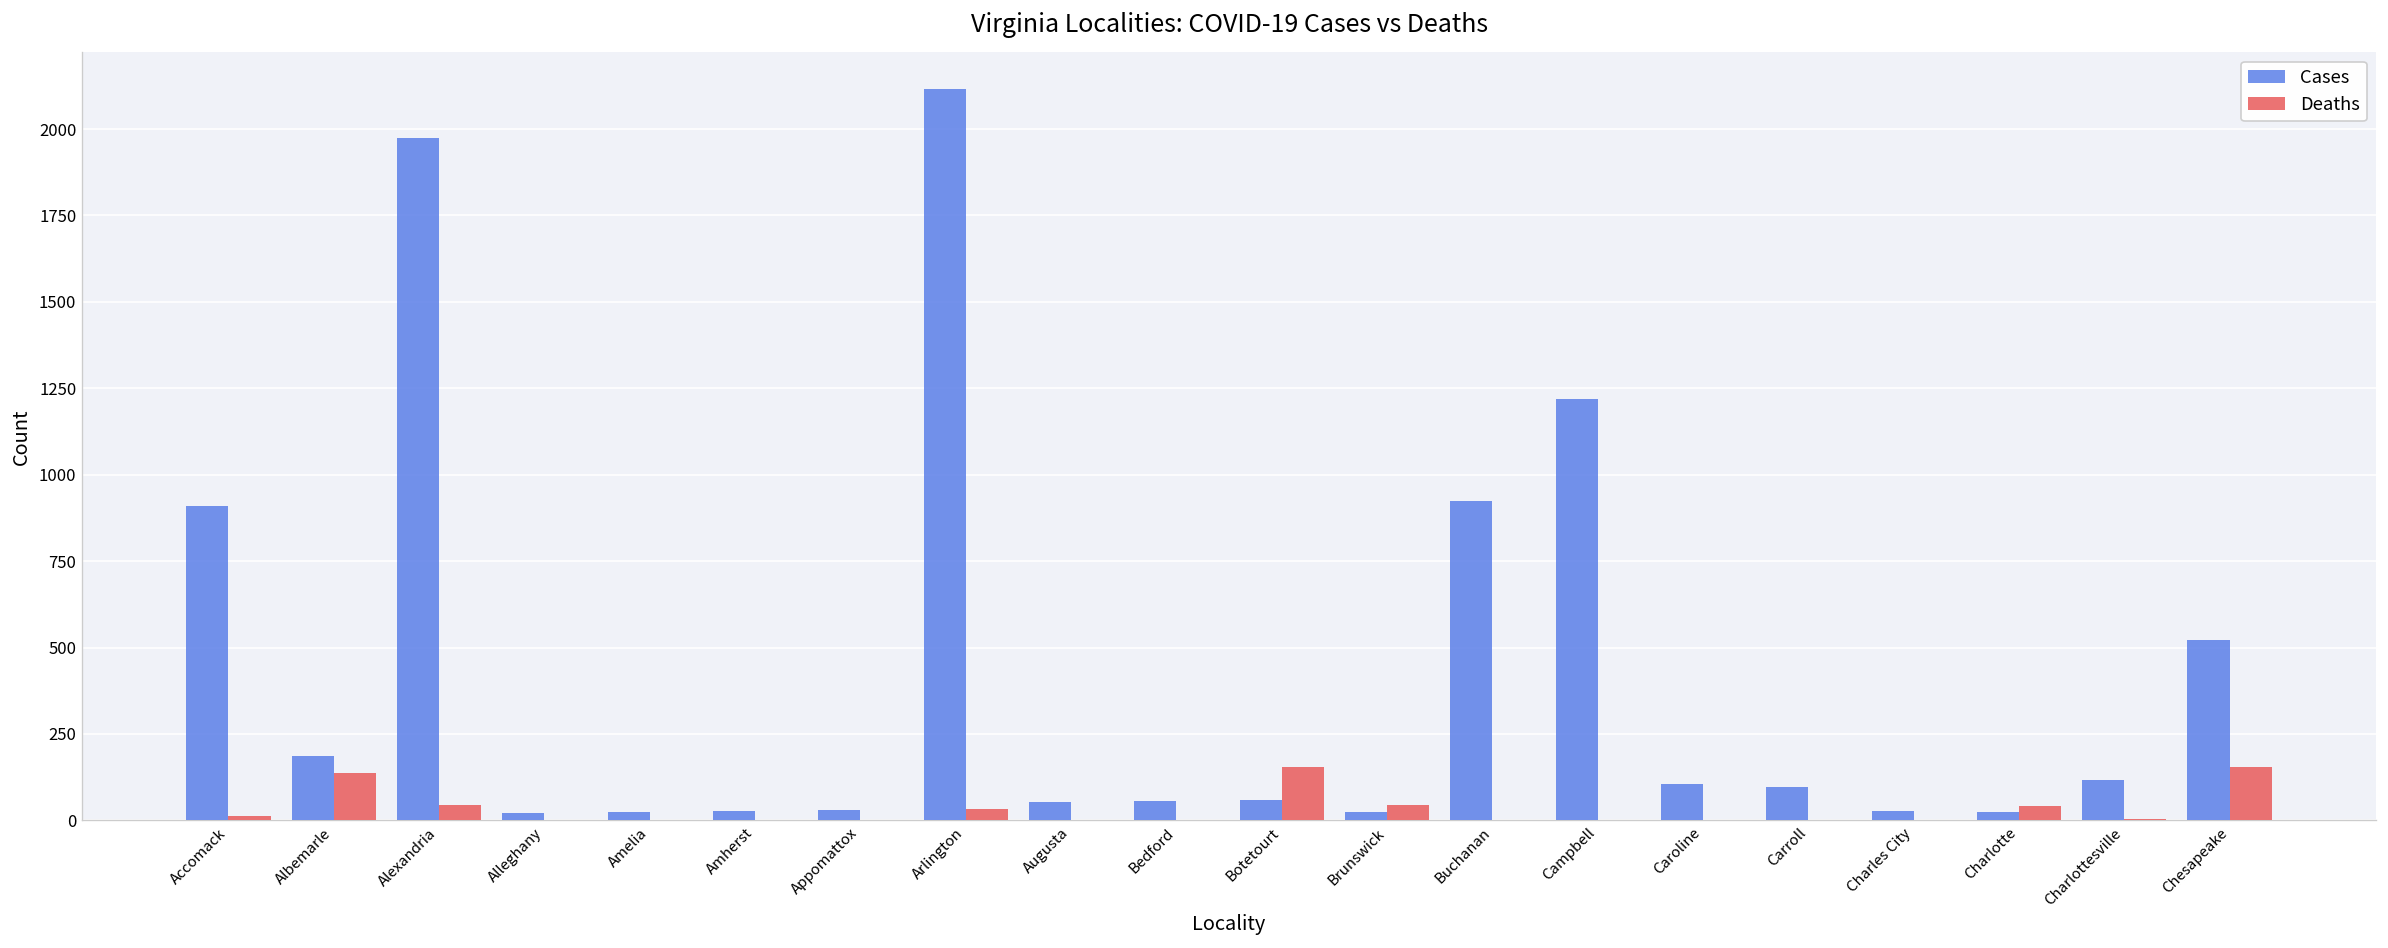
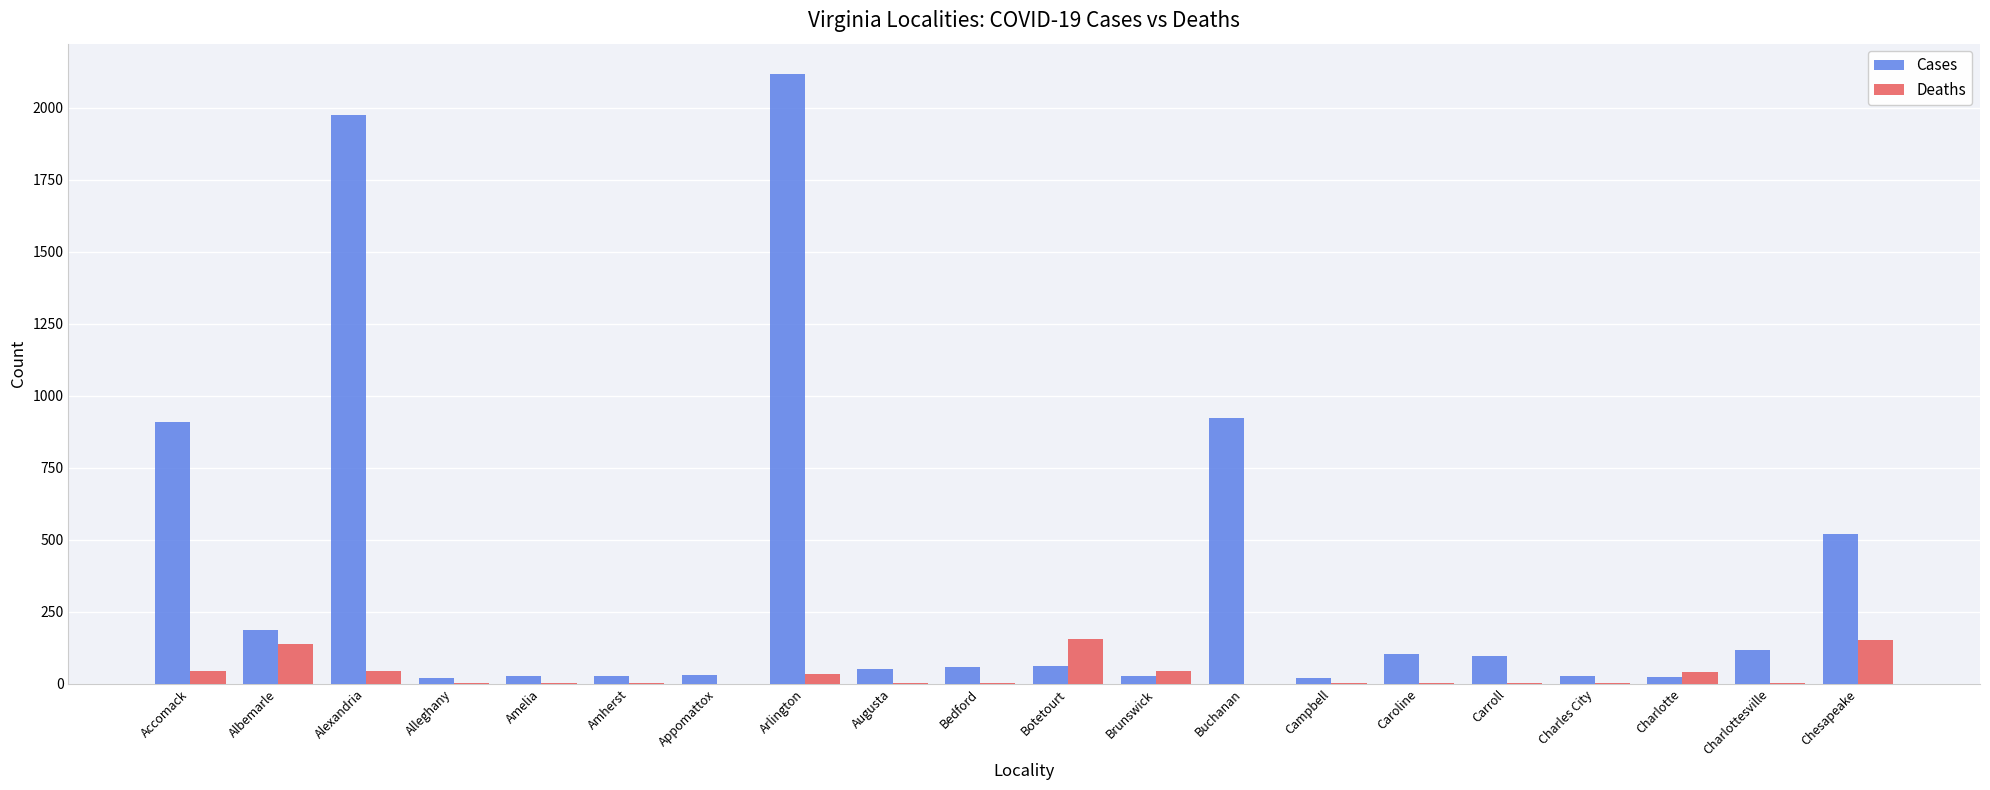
  {
    "Cases": {
      "Accomack": 910,
      "Albemarle": 190,
      "Alexandria": 1970,
      "Alleghany": 20,
      "Amelia": 30,
      "Amherst": 30,
      "Appomattox": 30,
      "Arlington": 2120,
      "Augusta": 50,
      "Bedford": 60,
      "Botetourt": 60,
      "Brunswick": 30,
      "Buchanan": 920,
-     "Campbell": 1220,
+     "Campbell": 20,
      "Caroline": 100,
      "Carroll": 100,
      "Charles City": 30,
      "Charlotte": 20,
      "Charlottesville": 120,
      "Chesapeake": 520
    },
    "Deaths": {
-     "Accomack": 10,
+     "Accomack": 40,
      "Albemarle": 140,
      "Alexandria": 40,
      "Appomattox": 0,
      "Arlington": 30,
      "Botetourt": 150,
      "Brunswick": 40,
      "Buchanan": 0,
      "Charlotte": 40,
      "Chesapeake": 150
    }
  }
